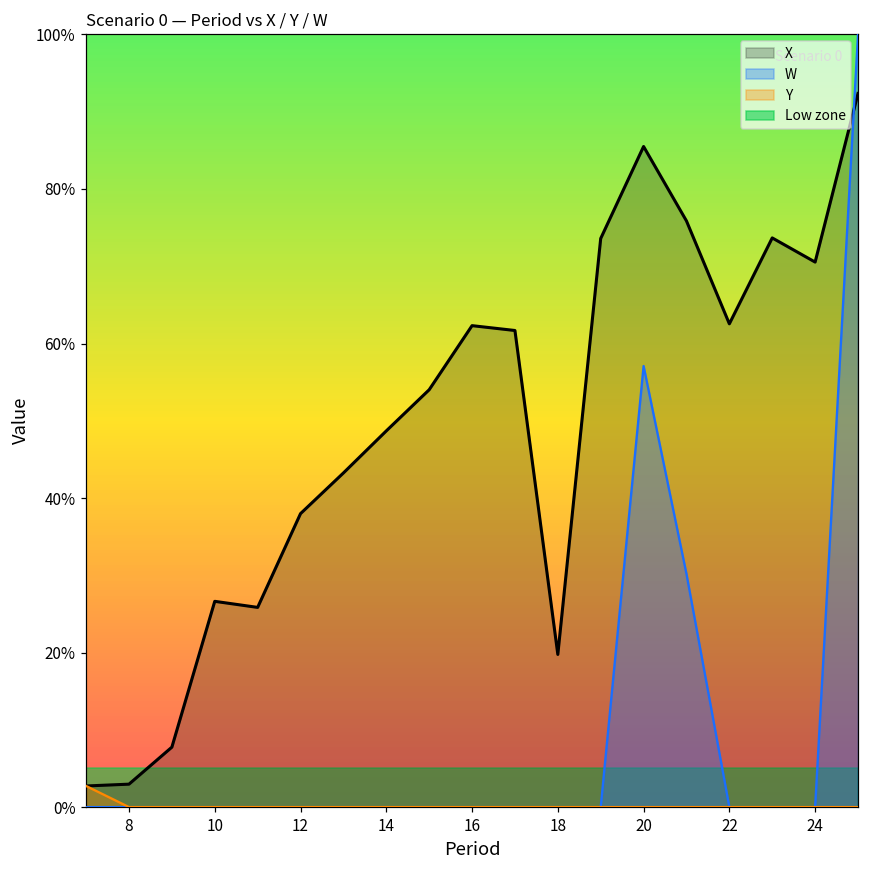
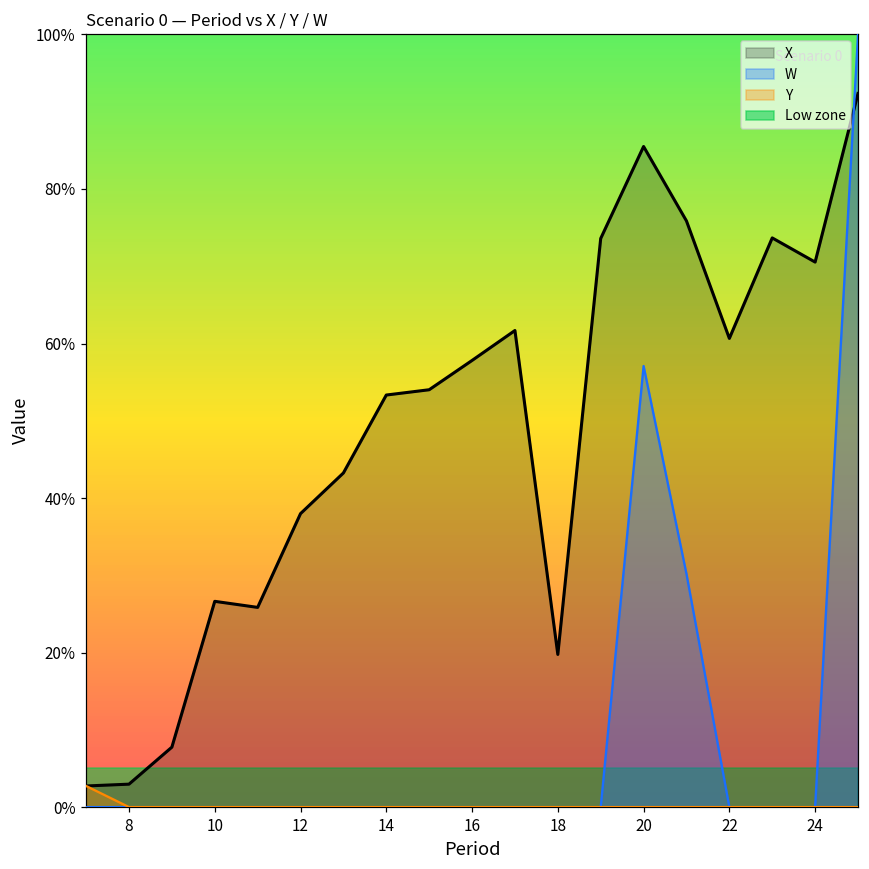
  {
    "X": {
      "10": "27%",
      "12": "38%",
-     "14": "49%",
-     "16": "62%",
+     "14": "53%",
+     "16": "58%",
      "18": "20%",
      "20": "86%",
-     "22": "63%",
+     "22": "61%",
      "24": "71%"
    },
    "W": {
      "20": "57%"
    }
  }
